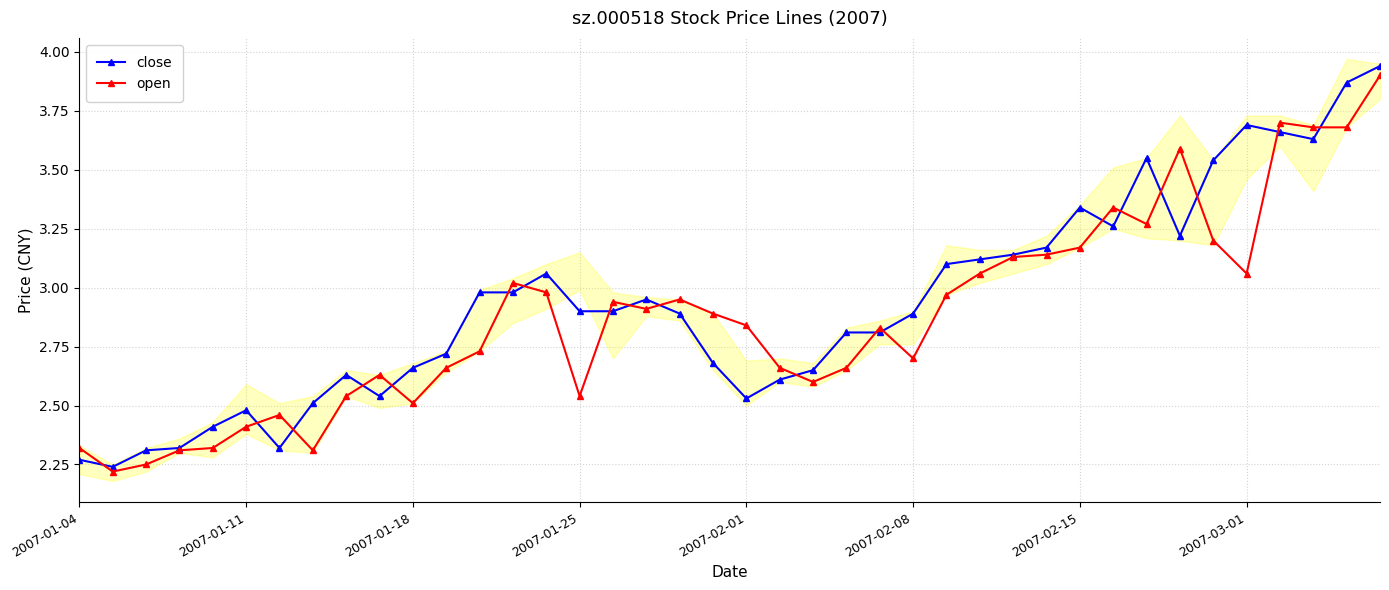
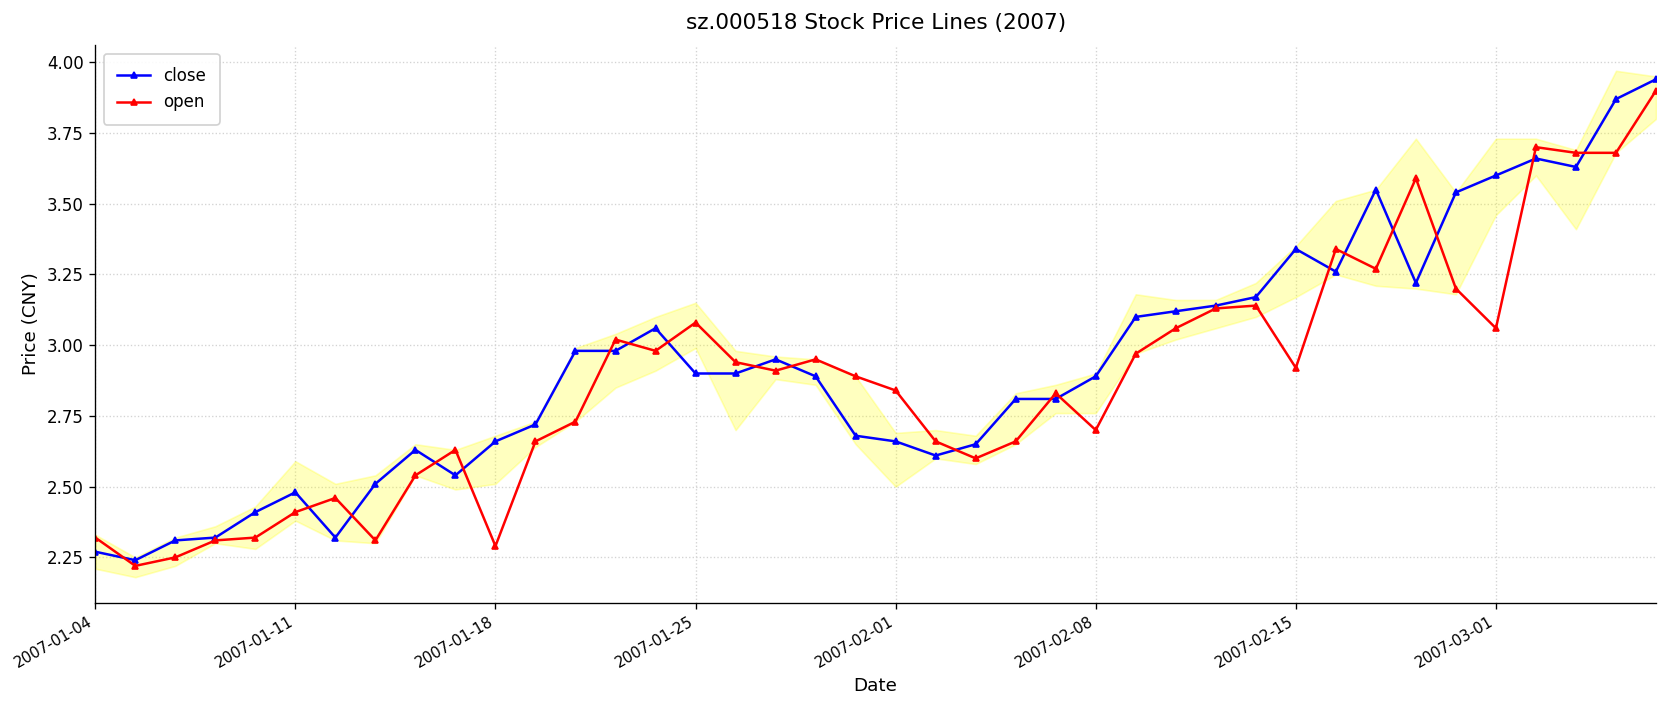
  {
    "close": {
      "2007-01-04": 2.27,
      "2007-01-11": 2.48,
      "2007-01-18": 2.66,
      "2007-01-25": 2.90,
-     "2007-02-01": 2.53,
-     "2007-03-01": 3.69
+     "2007-02-01": 2.66,
+     "2007-03-01": 3.60
    },
    "open": {
      "2007-01-11": 2.41,
-     "2007-01-18": 2.51,
-     "2007-01-25": 2.54,
+     "2007-01-18": 2.29,
+     "2007-01-25": 3.08,
      "2007-02-01": 2.84,
      "2007-02-08": 2.70,
-     "2007-02-15": 3.17,
+     "2007-02-15": 2.92,
      "2007-03-01": 3.06
    }
  }
